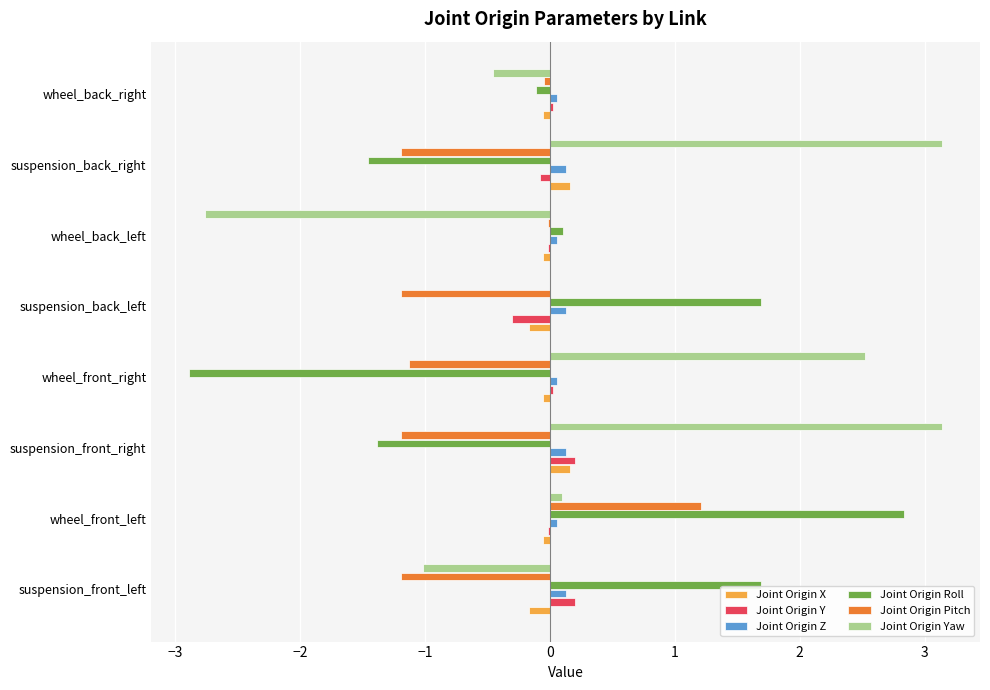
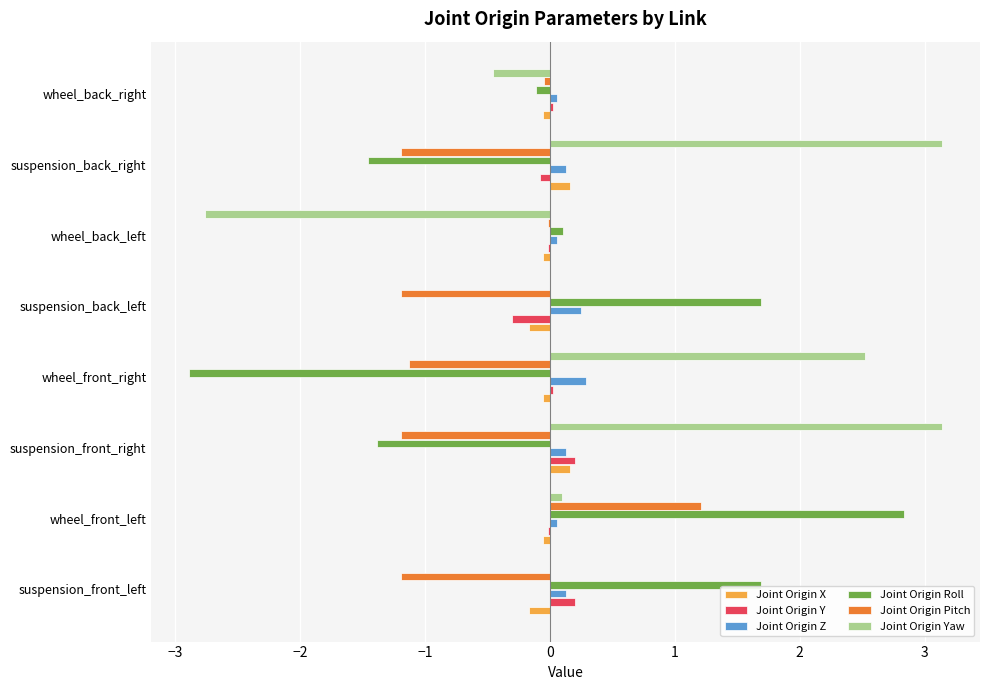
  {
    "Joint Origin Y": {
      "wheel_back_right": 0.03,
      "suspension_back_right": -0.08,
      "suspension_back_left": -0.30,
      "wheel_front_right": 0.03,
      "suspension_front_right": 0.20,
      "suspension_front_left": 0.20
    },
    "Joint Origin Z": {
      "wheel_back_right": 0.06,
      "suspension_back_right": 0.13,
      "wheel_back_left": 0.06,
-     "suspension_back_left": 0.13,
-     "wheel_front_right": 0.06,
+     "suspension_back_left": 0.25,
+     "wheel_front_right": 0.29,
      "suspension_front_right": 0.13,
      "wheel_front_left": 0.06,
      "suspension_front_left": 0.13
    },
    "Joint Origin Roll": {
      "wheel_back_right": -0.11,
      "suspension_back_right": -1.46,
      "wheel_back_left": 0.11,
      "suspension_back_left": 1.69,
      "wheel_front_right": -2.89,
      "suspension_front_right": -1.38,
      "wheel_front_left": 2.83,
      "suspension_front_left": 1.69
    },
    "Joint Origin Yaw": {
      "wheel_back_right": -0.46,
      "suspension_back_right": 3.14,
      "wheel_back_left": -2.76,
      "suspension_back_left": 0.00,
      "wheel_front_right": 2.53,
      "suspension_front_right": 3.14,
      "wheel_front_left": 0.10,
-     "suspension_front_left": -1.01
+     "suspension_front_left": 0.00
    }
  }
